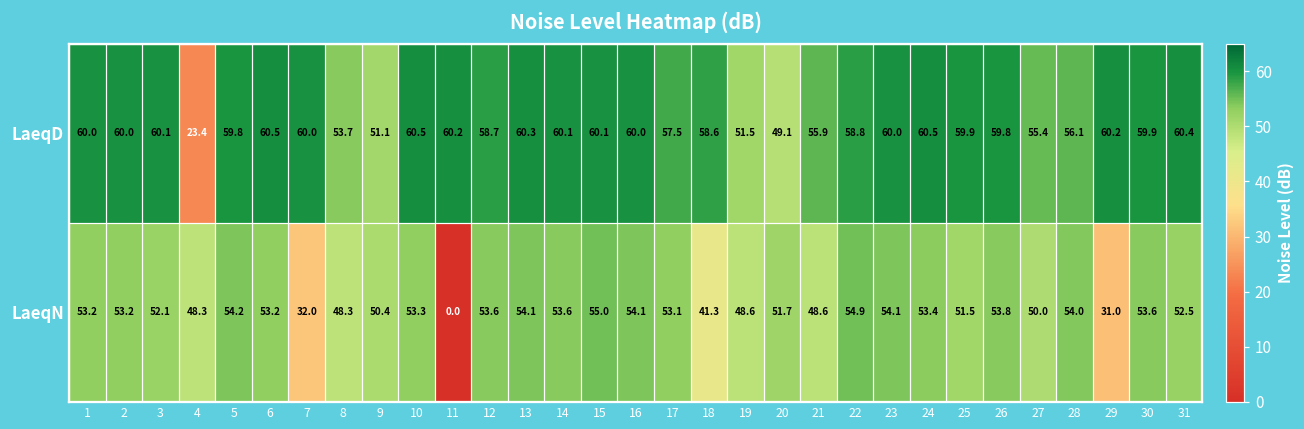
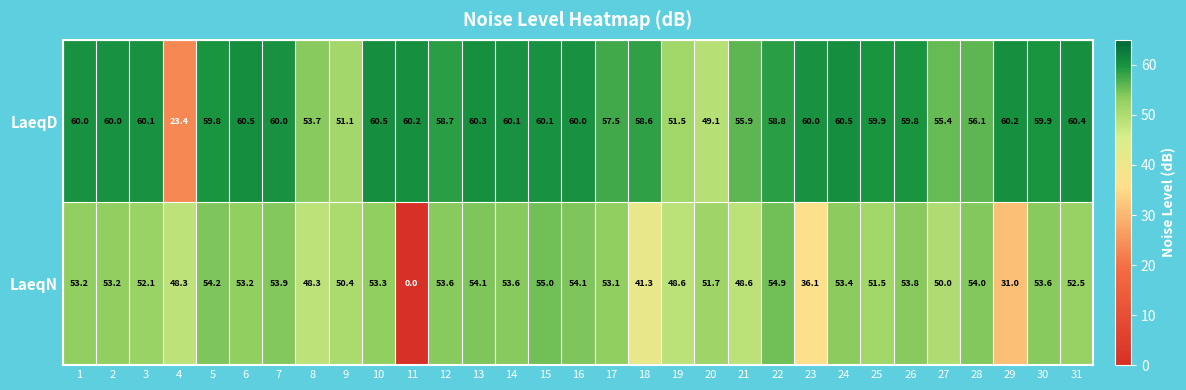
  {
    "LaeqD": {
      "1": 60.0,
      "2": 60.0,
      "3": 60.1,
      "4": 23.4,
      "5": 59.8,
      "6": 60.5,
      "7": 60.0,
      "8": 53.7,
      "9": 51.1,
      "10": 60.5,
      "11": 60.2,
      "12": 58.7,
      "13": 60.3,
      "14": 60.1,
      "15": 60.1,
      "16": 60.0,
      "17": 57.5,
      "18": 58.6,
      "19": 51.5,
      "20": 49.1,
      "21": 55.9,
      "22": 58.8,
      "23": 60.0,
      "24": 60.5,
      "25": 59.9,
      "26": 59.8,
      "27": 55.4,
      "28": 56.1,
      "29": 60.2,
      "30": 59.9,
      "31": 60.4
    },
    "LaeqN": {
      "1": 53.2,
      "2": 53.2,
      "3": 52.1,
      "4": 48.3,
      "5": 54.2,
      "6": 53.2,
-     "7": 32.0,
+     "7": 53.9,
      "8": 48.3,
      "9": 50.4,
      "10": 53.3,
      "11": 0.0,
      "12": 53.6,
      "13": 54.1,
      "14": 53.6,
      "15": 55.0,
      "16": 54.1,
      "17": 53.1,
      "18": 41.3,
      "19": 48.6,
      "20": 51.7,
      "21": 48.6,
      "22": 54.9,
-     "23": 54.1,
+     "23": 36.1,
      "24": 53.4,
      "25": 51.5,
      "26": 53.8,
      "27": 50.0,
      "28": 54.0,
      "29": 31.0,
      "30": 53.6,
      "31": 52.5
    }
  }
